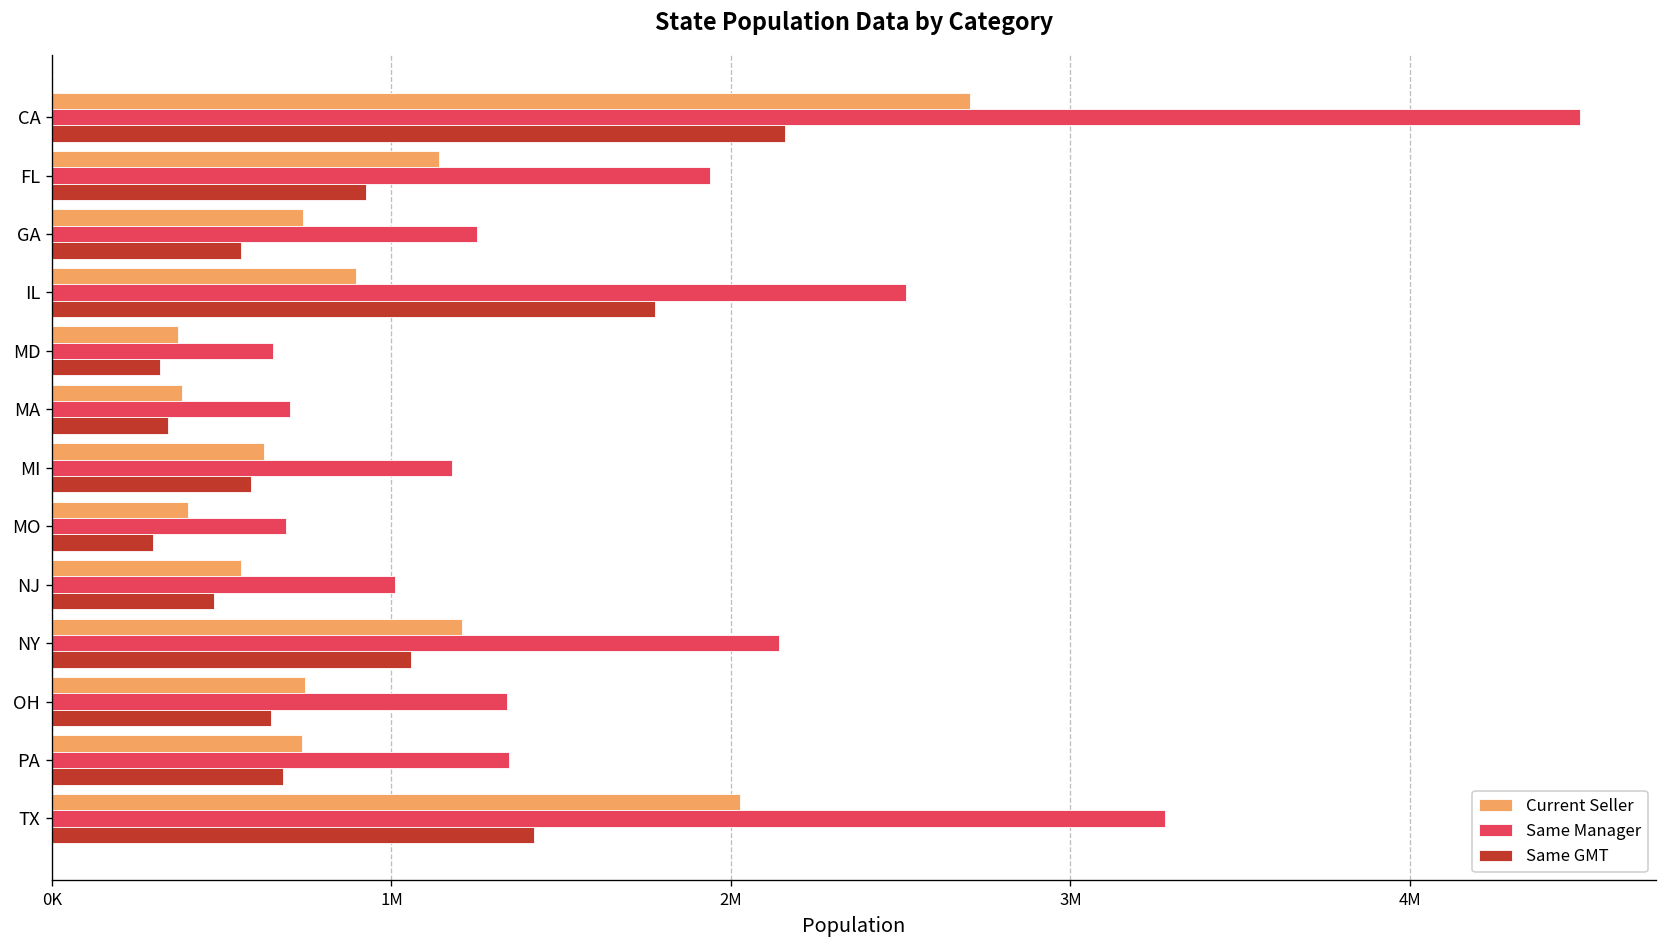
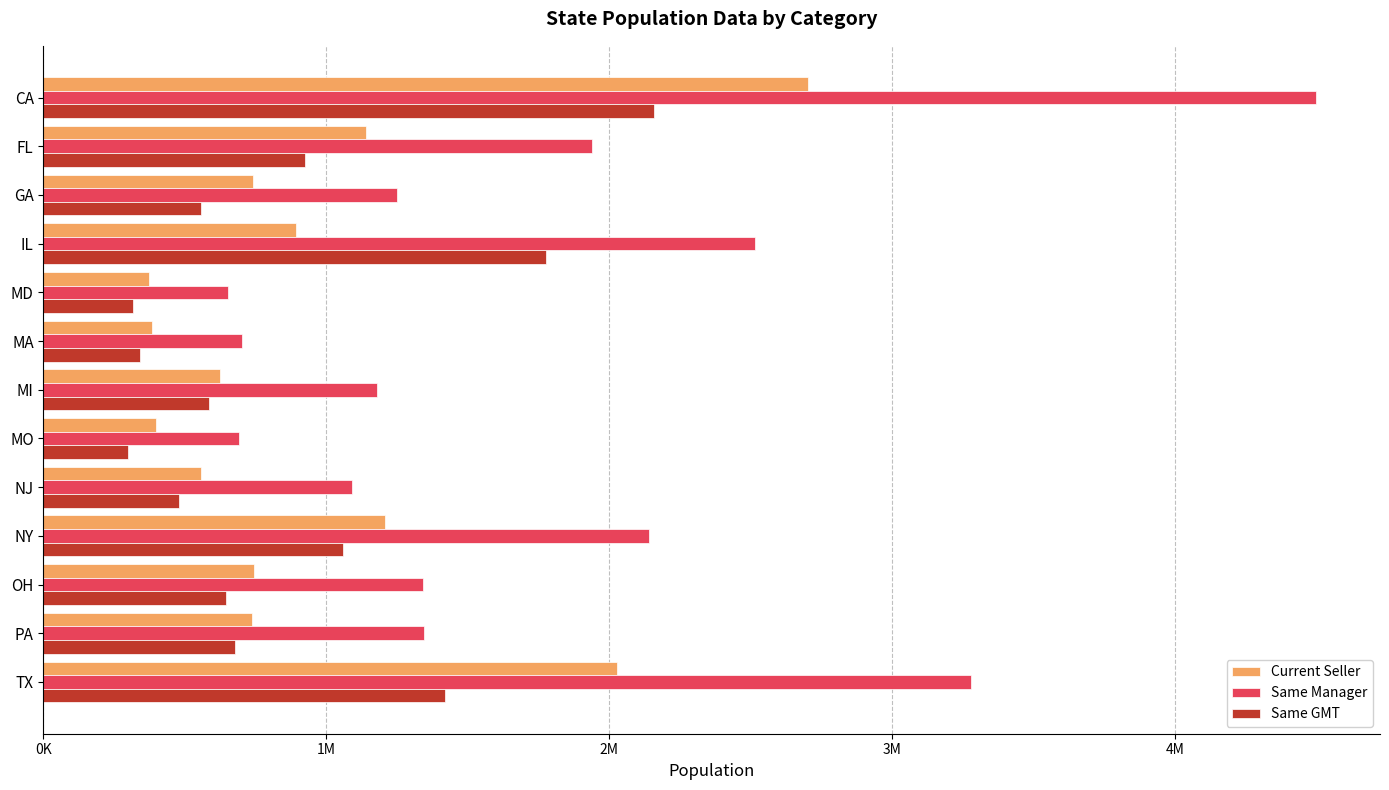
  {
    "Current Seller": {
      "CA": 2700000,
      "FL": 1140000,
      "GA": 740000,
      "IL": 890000,
      "MD": 370000,
      "MA": 380000,
      "MI": 630000,
      "MO": 400000,
      "NJ": 560000,
      "NY": 1210000,
      "OH": 740000,
      "PA": 740000,
      "TX": 2030000
    },
    "Same Manager": {
      "CA": 4500000,
      "FL": 1940000,
      "GA": 1250000,
      "IL": 2520000,
      "MD": 650000,
      "MA": 700000,
      "MI": 1180000,
      "MO": 690000,
-     "NJ": 1010000,
+     "NJ": 1090000,
      "NY": 2140000,
      "OH": 1340000,
      "PA": 1350000,
      "TX": 3280000
    },
    "Same GMT": {
      "CA": 2160000,
      "FL": 930000,
      "GA": 560000,
      "IL": 1780000,
      "MD": 320000,
      "MA": 340000,
      "MI": 590000,
      "MO": 300000,
      "NJ": 480000,
      "NY": 1060000,
      "OH": 650000,
      "PA": 680000,
      "TX": 1420000
    }
  }
